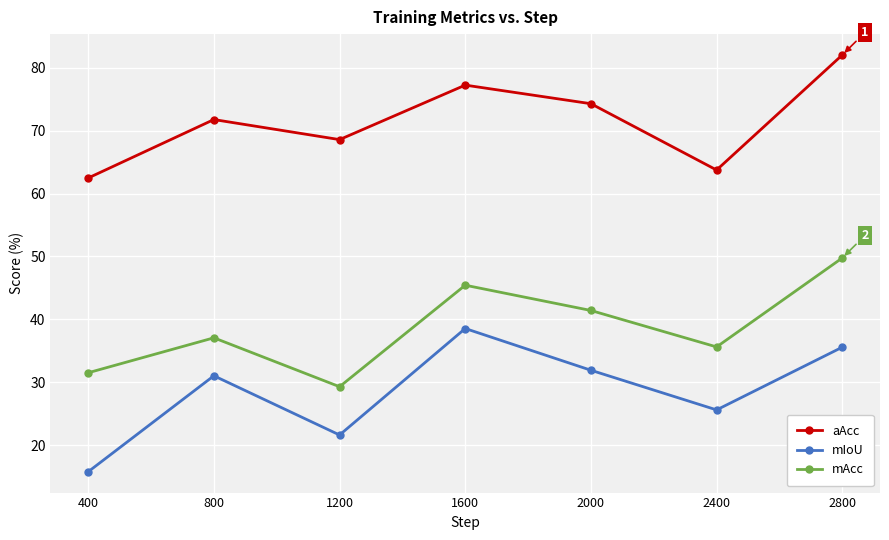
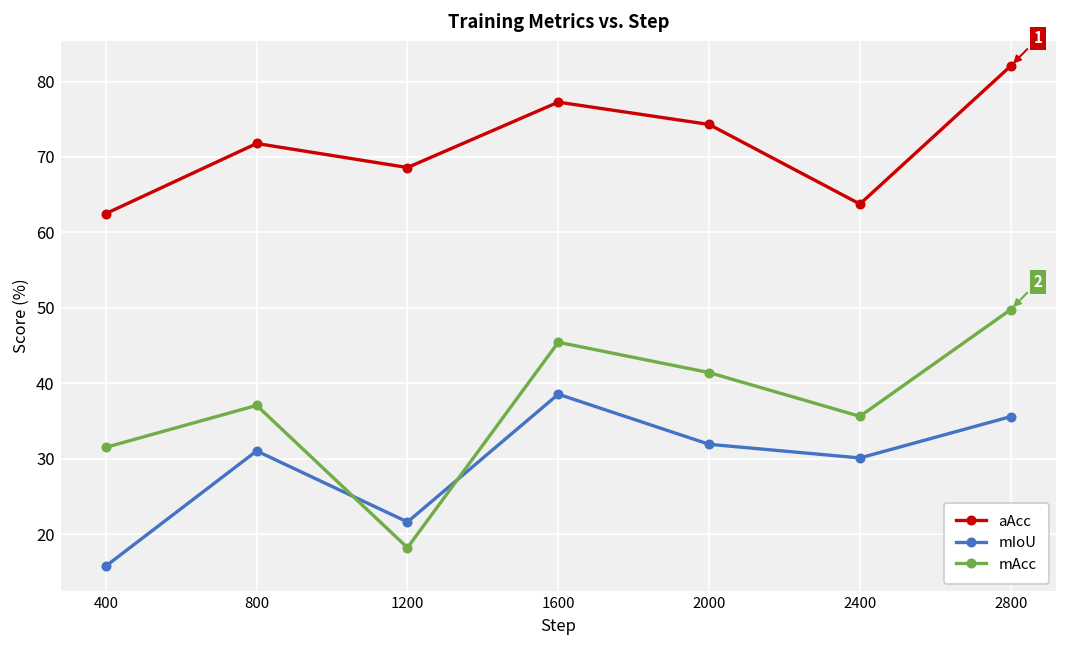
  {
    "aAcc": {
      "400": 62,
      "800": 72,
      "1200": 69,
      "1600": 77,
      "2000": 74,
      "2400": 64,
      "2800": 82
    },
    "mIoU": {
      "400": 16,
      "800": 31,
      "1200": 22,
      "1600": 39,
      "2000": 32,
-     "2400": 26,
+     "2400": 30,
      "2800": 36
    },
    "mAcc": {
      "400": 32,
      "800": 37,
-     "1200": 29,
+     "1200": 18,
      "1600": 45,
      "2000": 41,
      "2400": 36,
      "2800": 50
    }
  }
